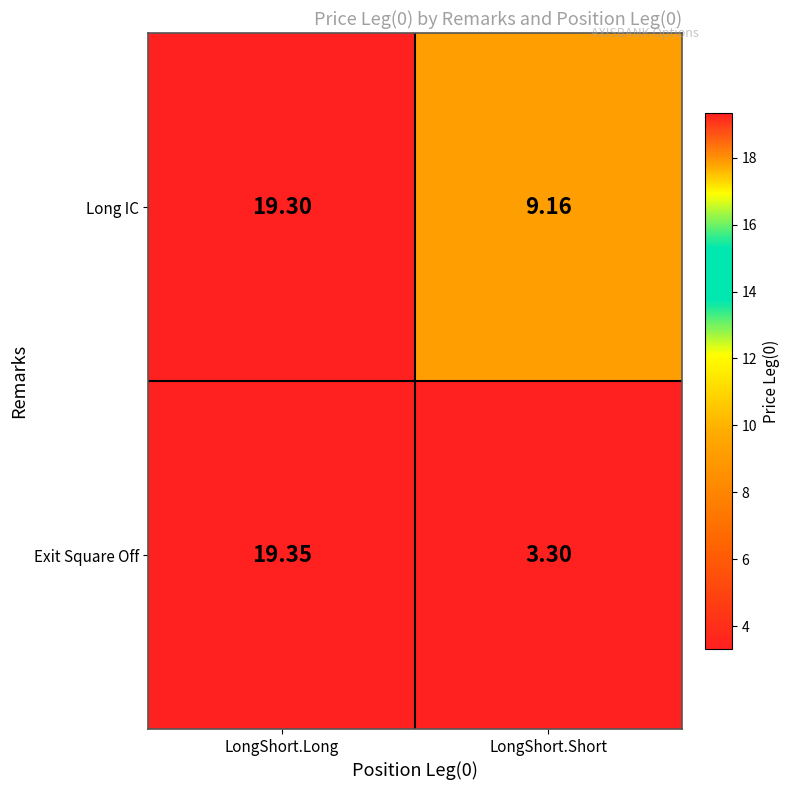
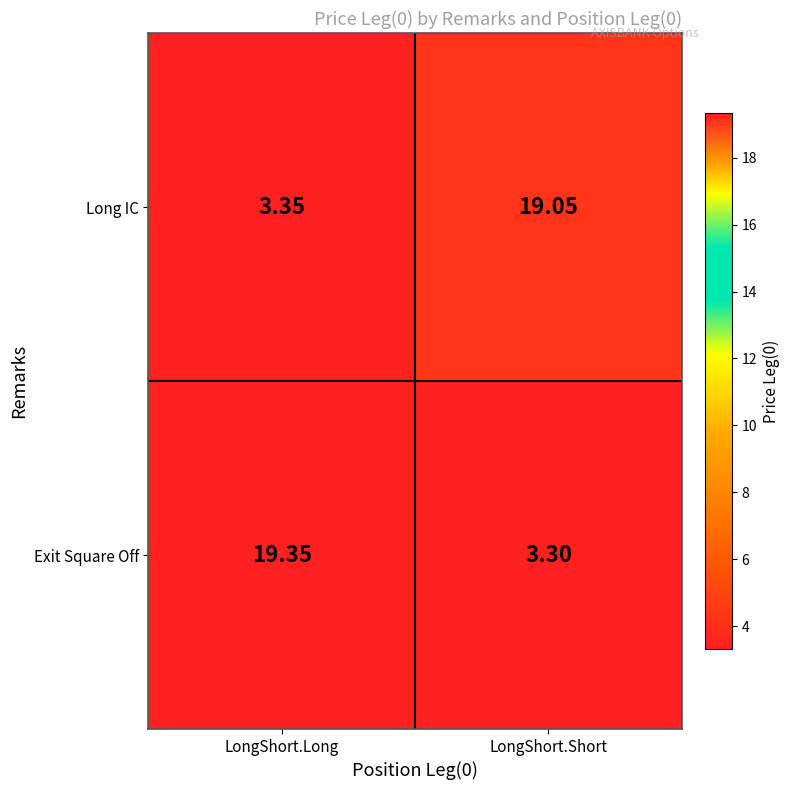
  {
    "Long IC": {
-     "LongShort.Long": 19.30,
-     "LongShort.Short": 9.16
+     "LongShort.Long": 3.35,
+     "LongShort.Short": 19.05
    },
    "Exit Square Off": {
      "LongShort.Long": 19.35,
      "LongShort.Short": 3.30
    }
  }
